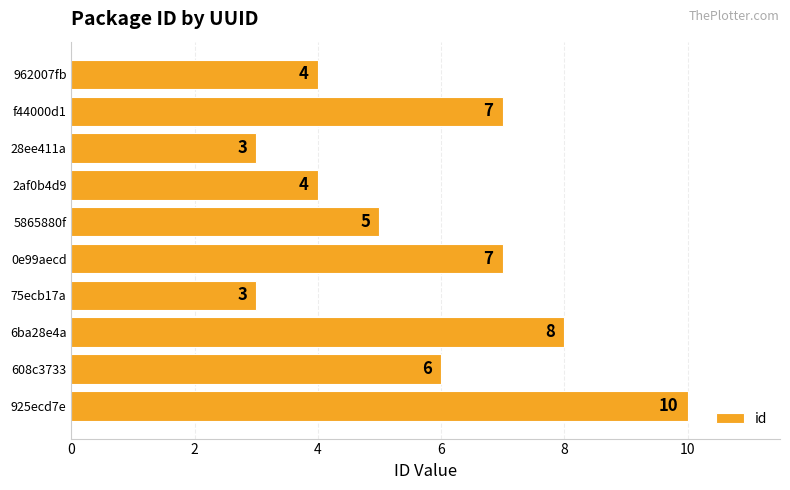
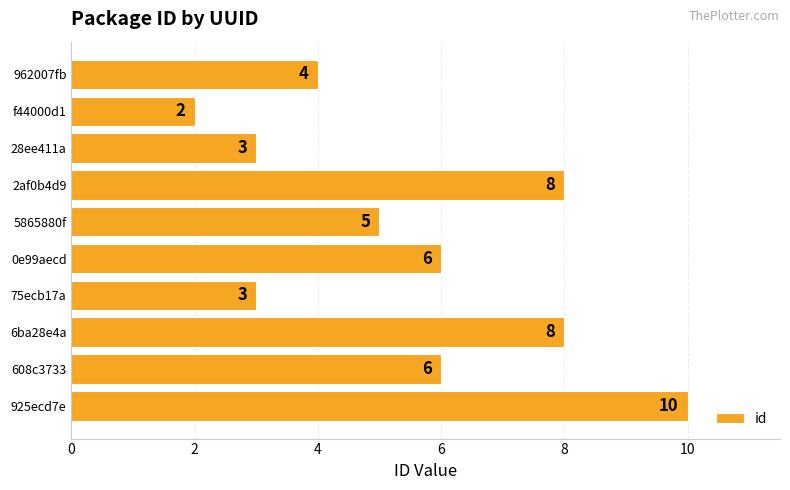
  {
    "962007fb": 4,
-   "f44000d1": 7,
+   "f44000d1": 2,
    "28ee411a": 3,
-   "2af0b4d9": 4,
+   "2af0b4d9": 8,
    "5865880f": 5,
-   "0e99aecd": 7,
+   "0e99aecd": 6,
    "75ecb17a": 3,
    "6ba28e4a": 8,
    "608c3733": 6,
    "925ecd7e": 10
  }
